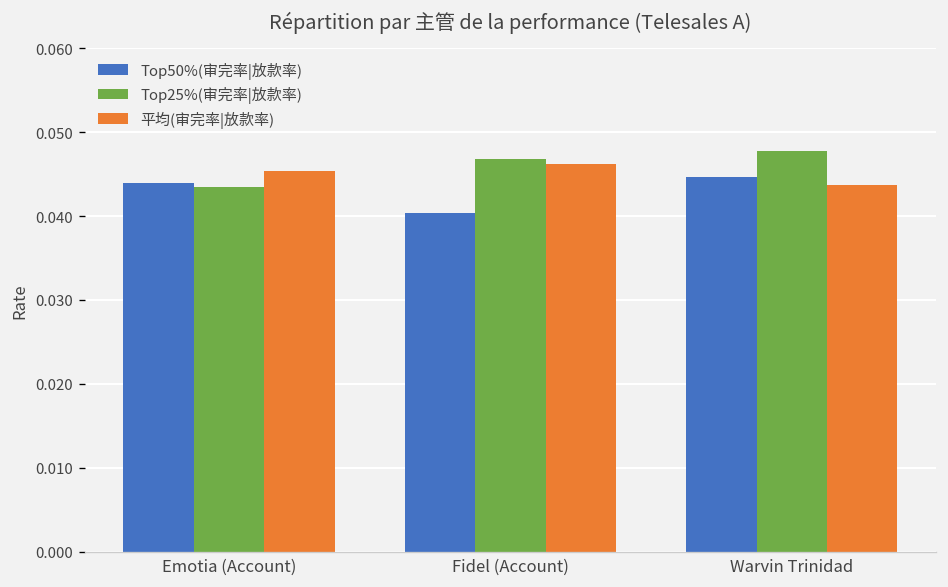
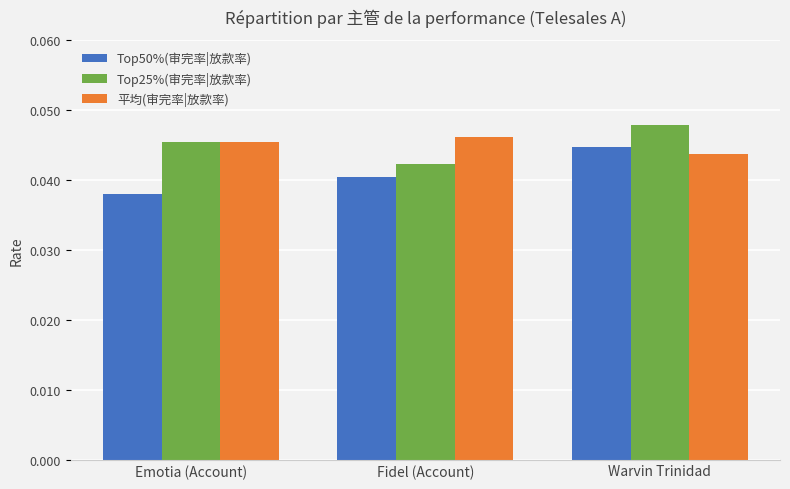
  {
    "Top50%(审完率|放款率)": {
-     "Emotia (Account)": 0.044,
+     "Emotia (Account)": 0.038,
      "Fidel (Account)": 0.040,
      "Warvin Trinidad": 0.045
    },
    "Top25%(审完率|放款率)": {
-     "Emotia (Account)": 0.044,
-     "Fidel (Account)": 0.047,
+     "Emotia (Account)": 0.045,
+     "Fidel (Account)": 0.042,
      "Warvin Trinidad": 0.048
    },
    "平均(审完率|放款率)": {
      "Emotia (Account)": 0.045,
      "Fidel (Account)": 0.046,
      "Warvin Trinidad": 0.044
    }
  }
